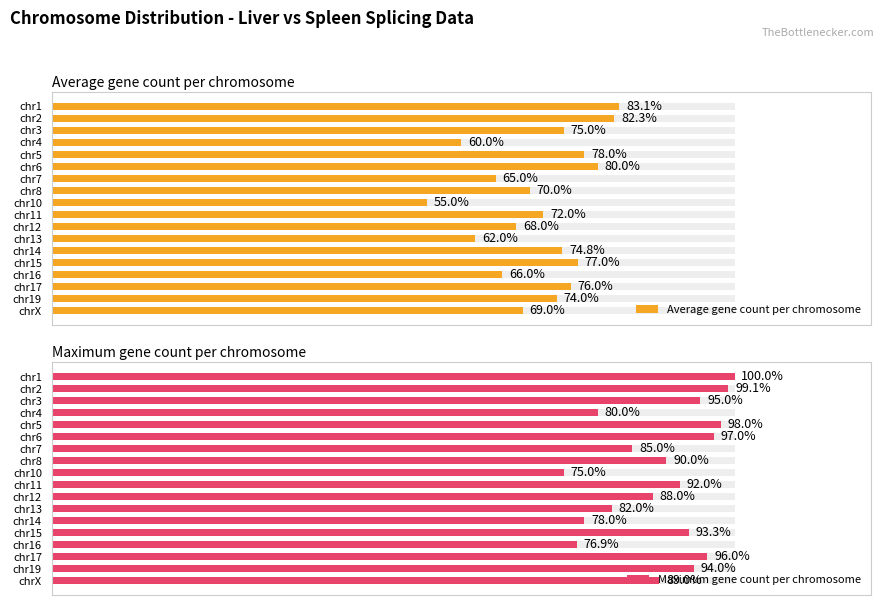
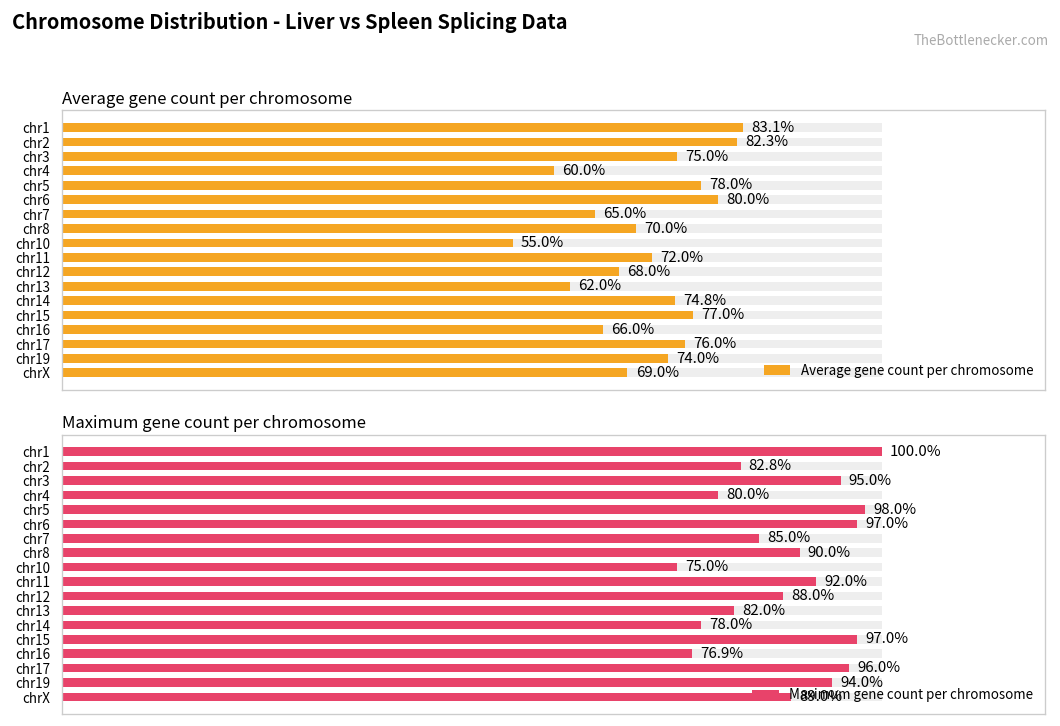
  {
    "Maximum gene count per chromosome": {
      "Maximum gene count per chromosome": {
        "chr1": "100.0%",
-       "chr2": "99.1%",
-       "chr15": "93.3%"
+       "chr2": "82.8%",
+       "chr15": "97.0%"
      }
    }
  }
